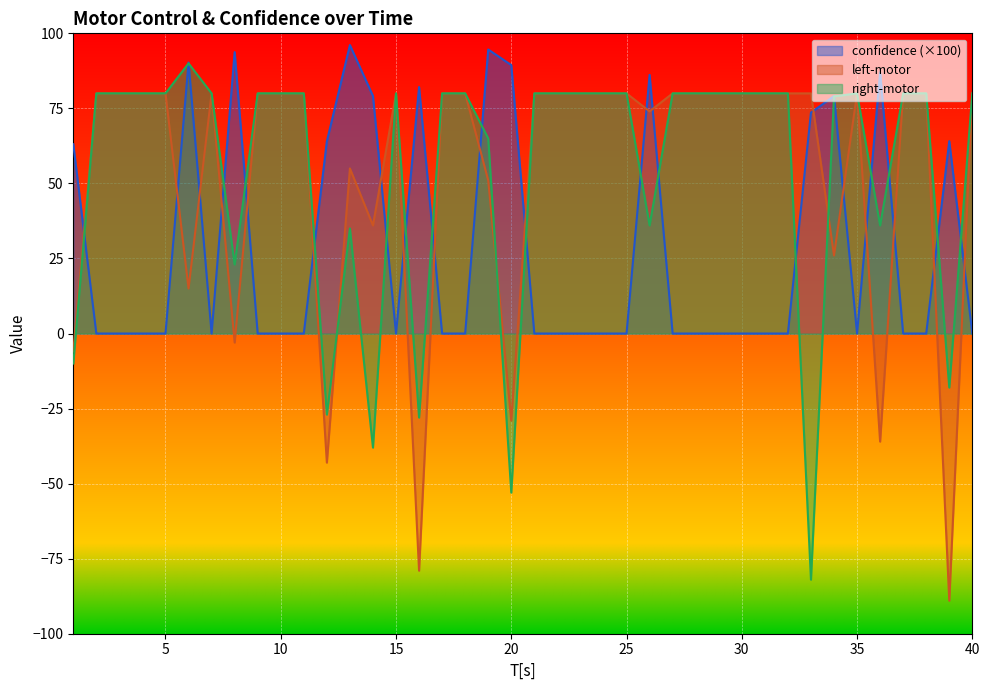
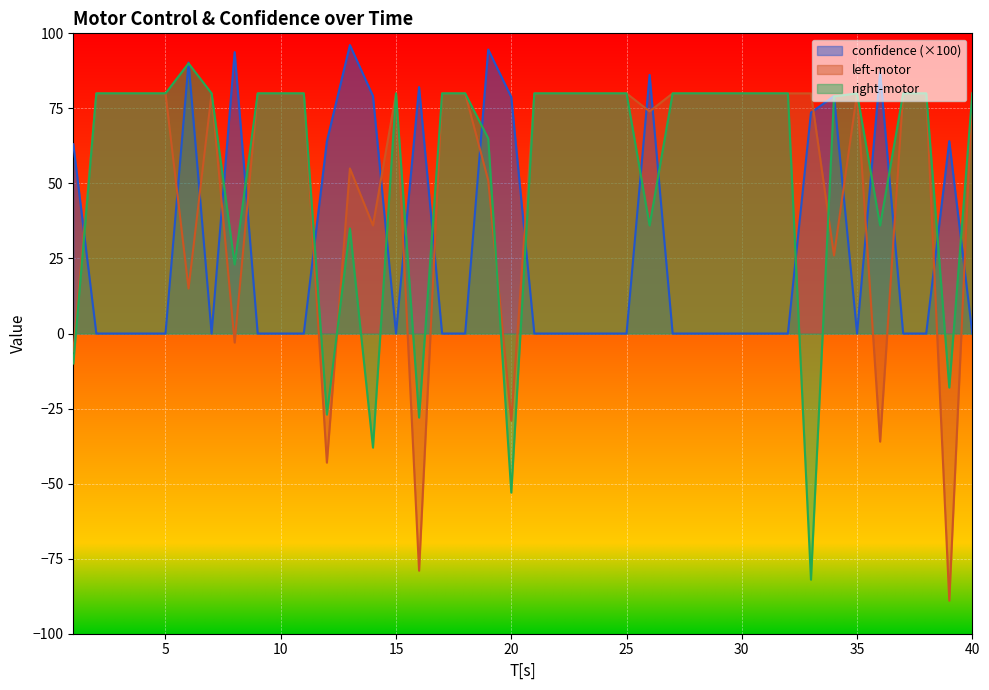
  {
    "confidence (×100)": {
      "5": 0,
      "10": 0,
      "15": 0,
-     "20": 89,
+     "20": 79,
      "25": 0,
      "30": 0,
      "35": 0,
      "40": 0
    }
  }
